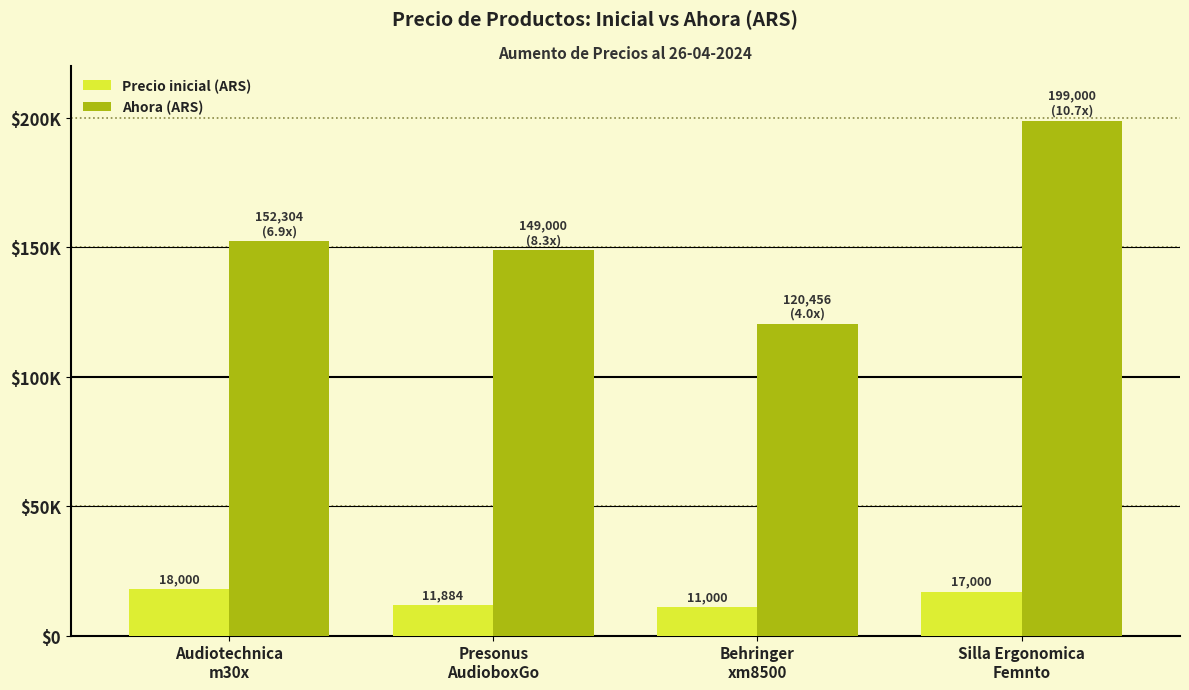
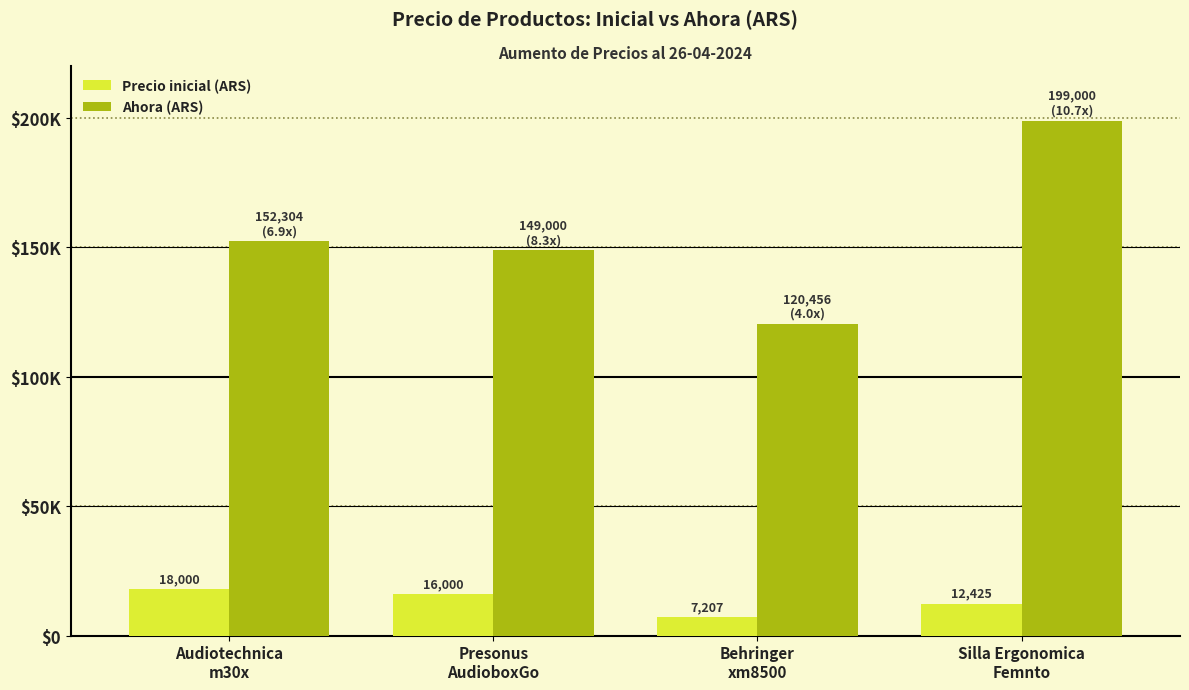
  {
    "Precio inicial (ARS)": {
      "Audiotechnica m30x": "18,000",
-     "Presonus AudioboxGo": "11,884",
-     "Behringer xm8500": "11,000",
-     "Silla Ergonomica Femnto": "17,000"
+     "Presonus AudioboxGo": "16,000",
+     "Behringer xm8500": "7,207",
+     "Silla Ergonomica Femnto": "12,425"
    },
    "Ahora (ARS)": {
      "Audiotechnica m30x": "152,304",
      "Presonus AudioboxGo": "149,000",
      "Behringer xm8500": "120,456",
      "Silla Ergonomica Femnto": "199,000"
    }
  }
